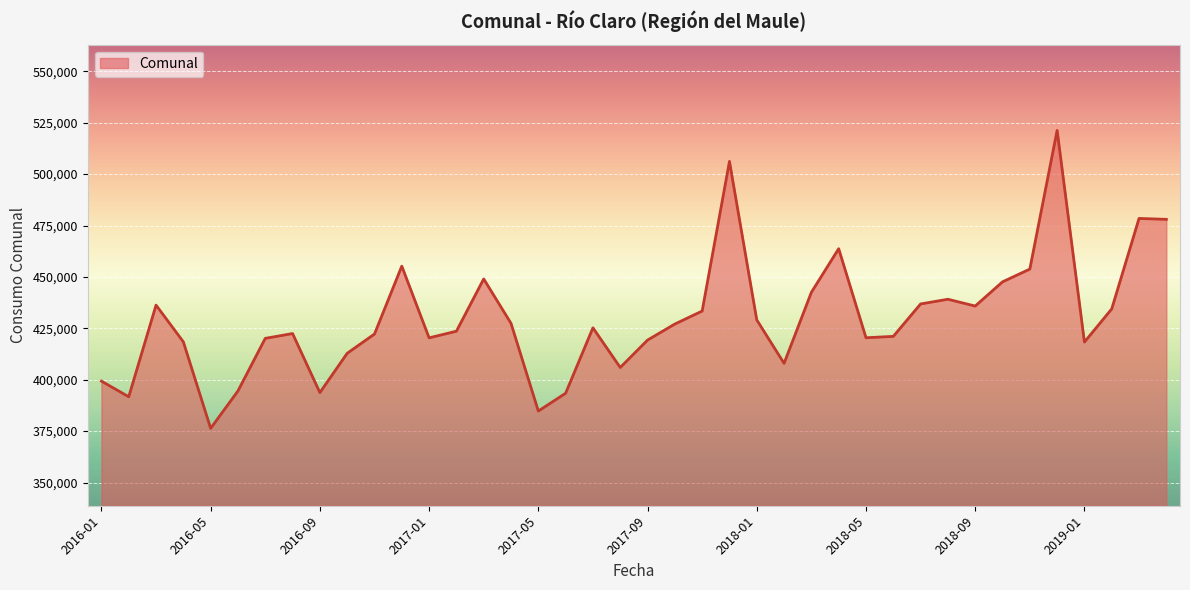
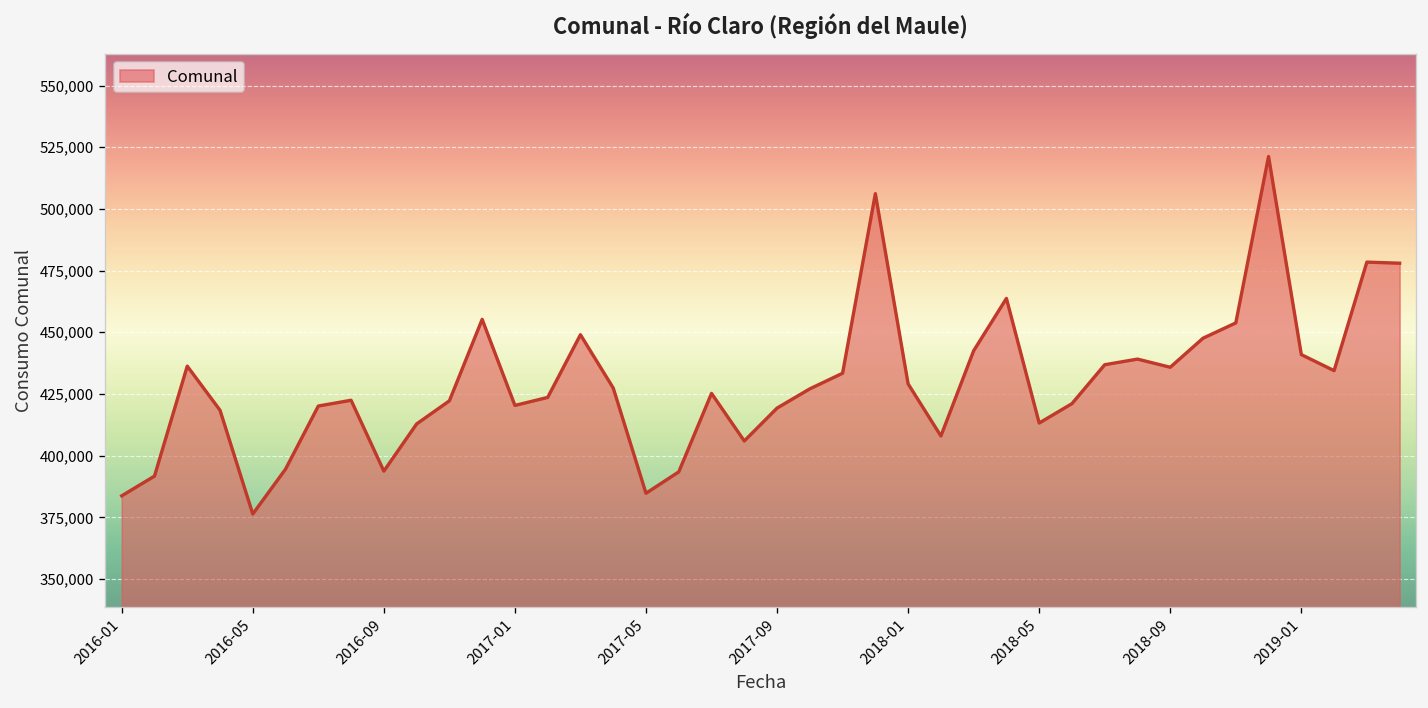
  {
-   "2016-01": "399,000",
+   "2016-01": "384,000",
    "2016-05": "376,000",
    "2016-09": "394,000",
    "2017-01": "420,000",
    "2017-05": "385,000",
    "2017-09": "419,000",
    "2018-01": "429,000",
-   "2018-05": "420,000",
+   "2018-05": "413,000",
    "2018-09": "436,000",
-   "2019-01": "418,000"
+   "2019-01": "441,000"
  }
